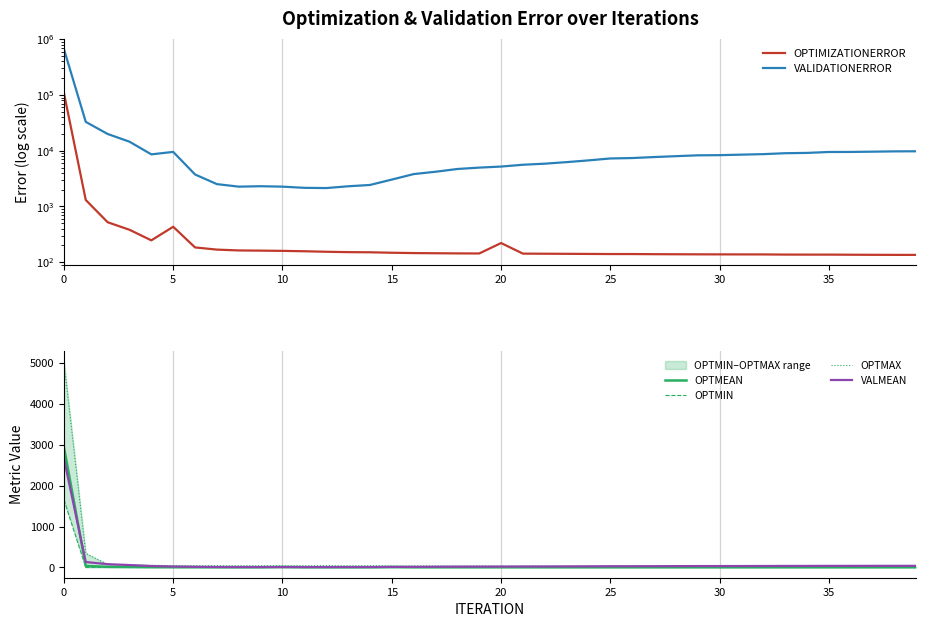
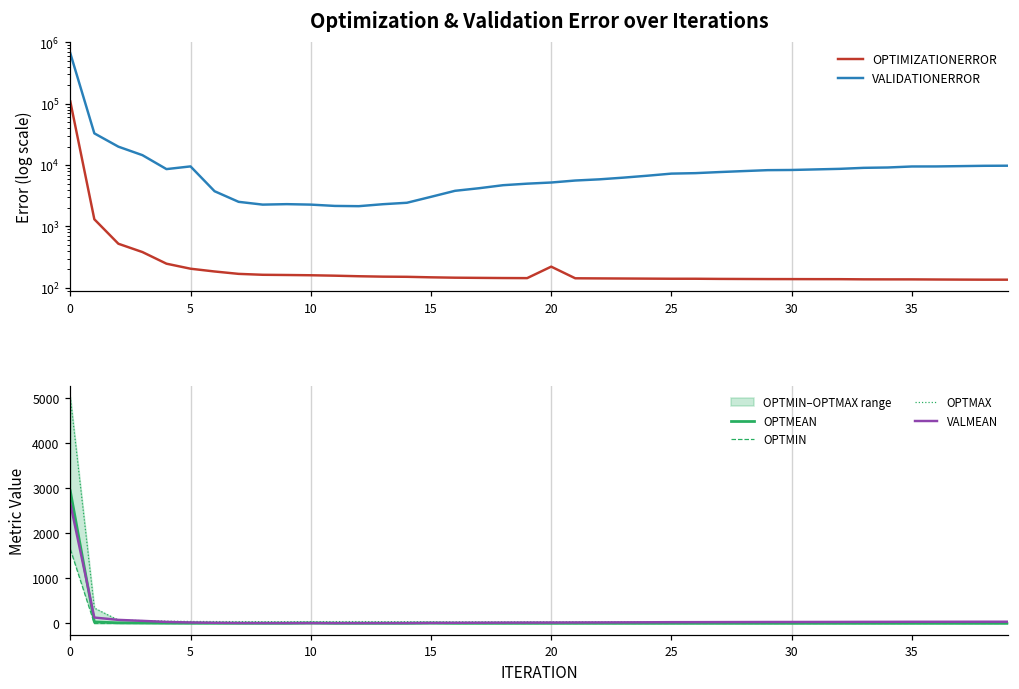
  {
    "Optimization & Validation Error over Iterations": {
      "OPTIMIZATIONERROR": {
        "0": 110000,
-       "5": 400,
+       "5": 200,
        "10": 160,
        "15": 150,
        "20": 220,
        "25": 140,
        "30": 140,
        "35": 140
      },
      "VALIDATIONERROR": {
        "0": 700000,
        "5": 10000,
        "10": 2300,
        "15": 3000,
        "20": 5000,
        "25": 7000,
        "30": 8000,
        "35": 9000
      }
    }
  }
